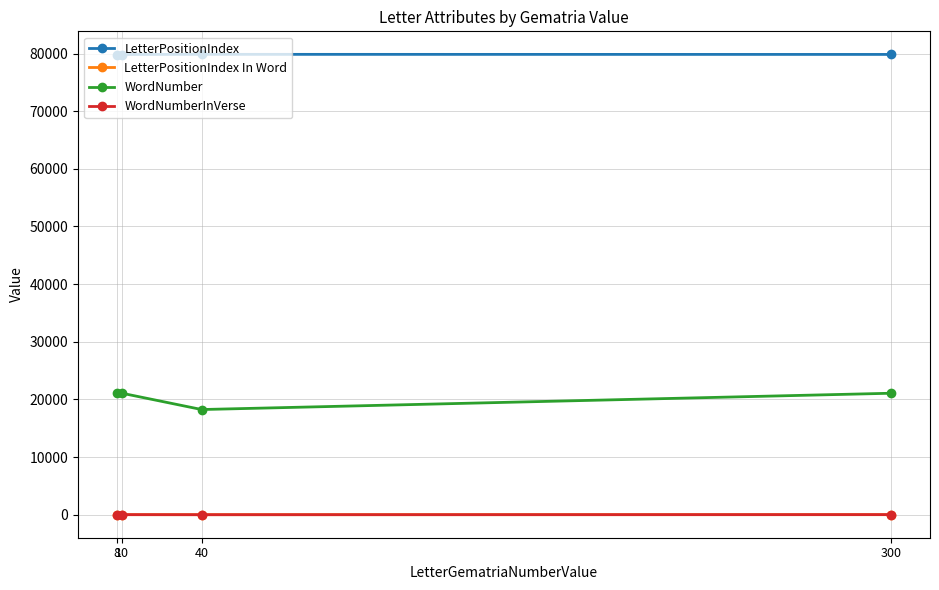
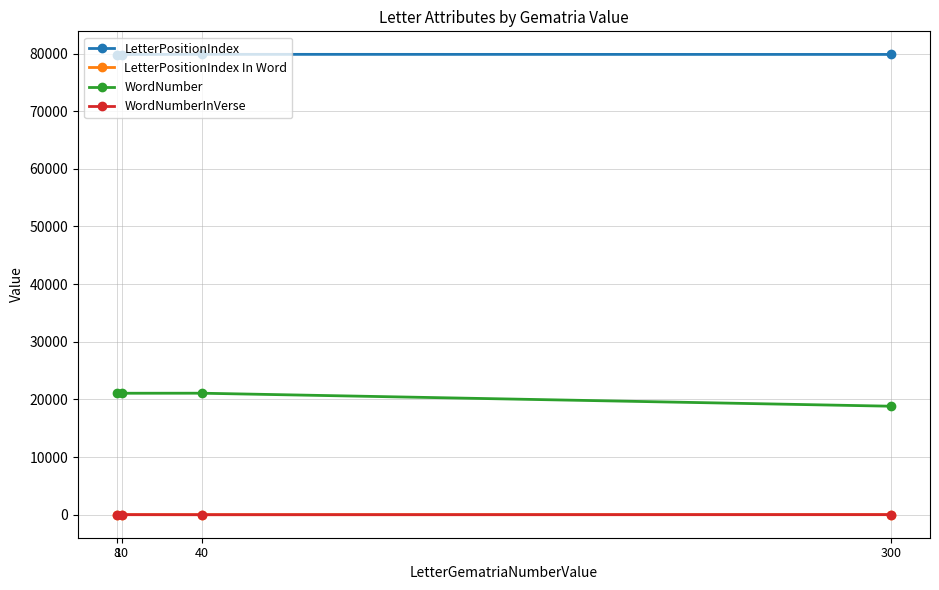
  {
    "LetterPositionIndex": {
      "300": 80000
    },
    "WordNumberInVerse": {
      "40": 0,
      "300": 0
    },
    "WordNumber": {
-     "40": 18000,
-     "300": 21000
+     "40": 21000,
+     "300": 19000
    }
  }
